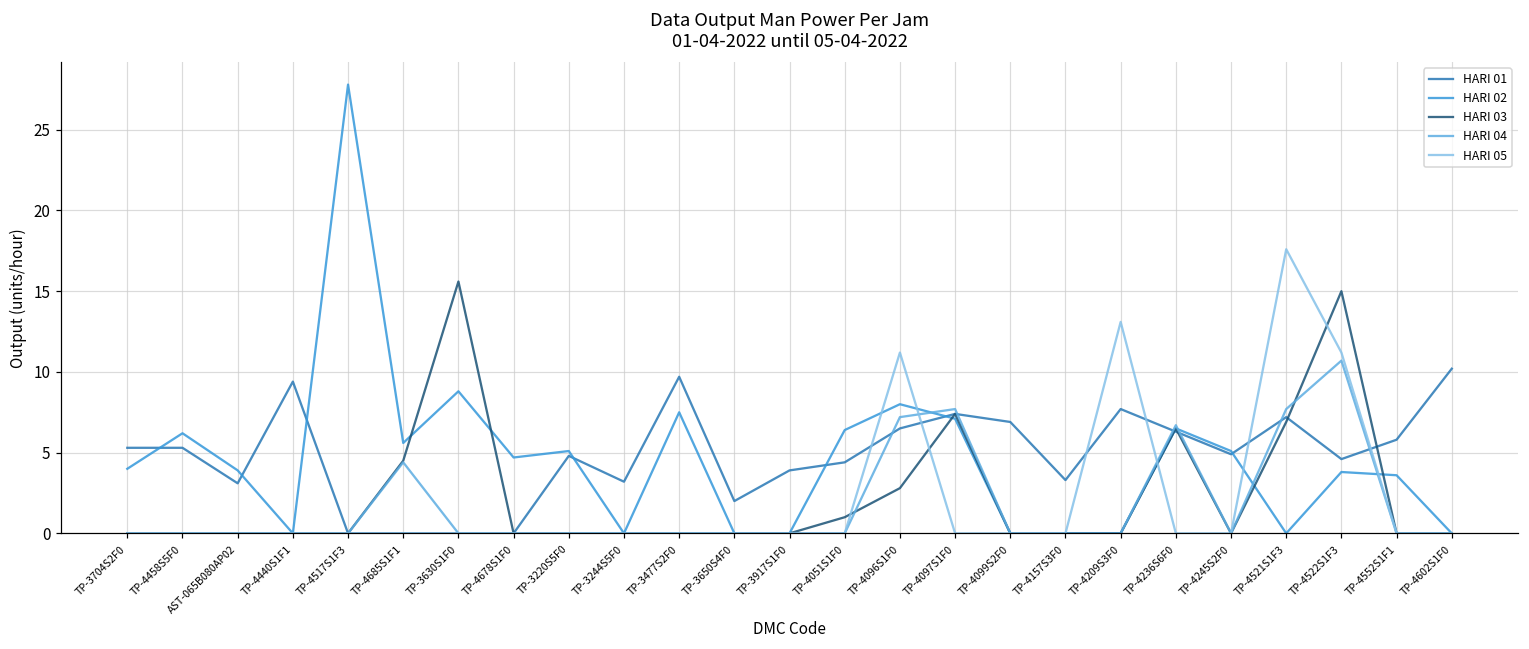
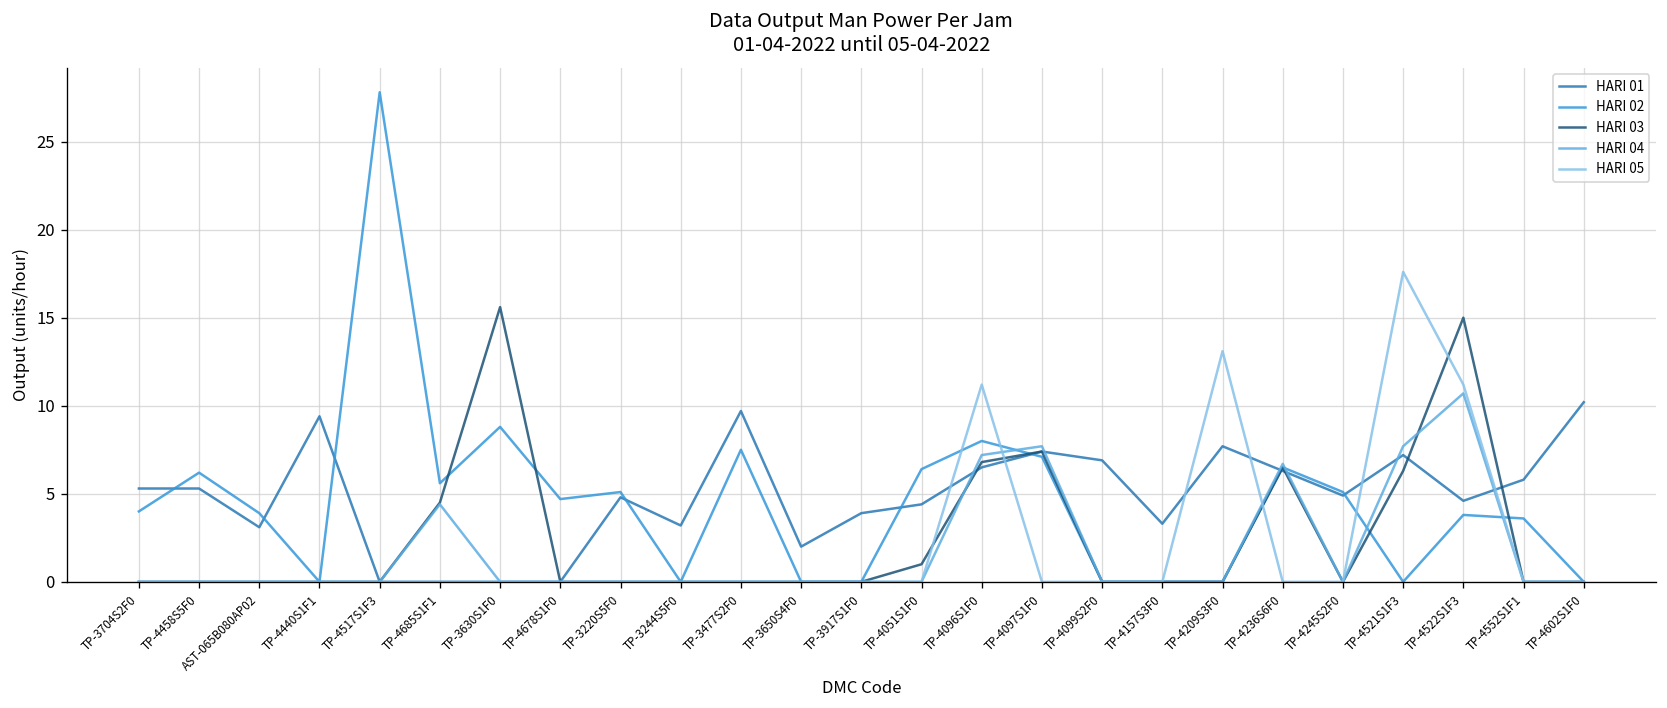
  {
    "HARI 03": {
      "TP-3630S1F0": 15.6,
      "TP-4051S1F0": 1.0,
-     "TP-4096S1F0": 2.8,
-     "TP-4521S1F3": 6.9,
+     "TP-4096S1F0": 6.8,
+     "TP-4521S1F3": 6.3,
      "TP-4522S1F3": 15.0
    }
  }
